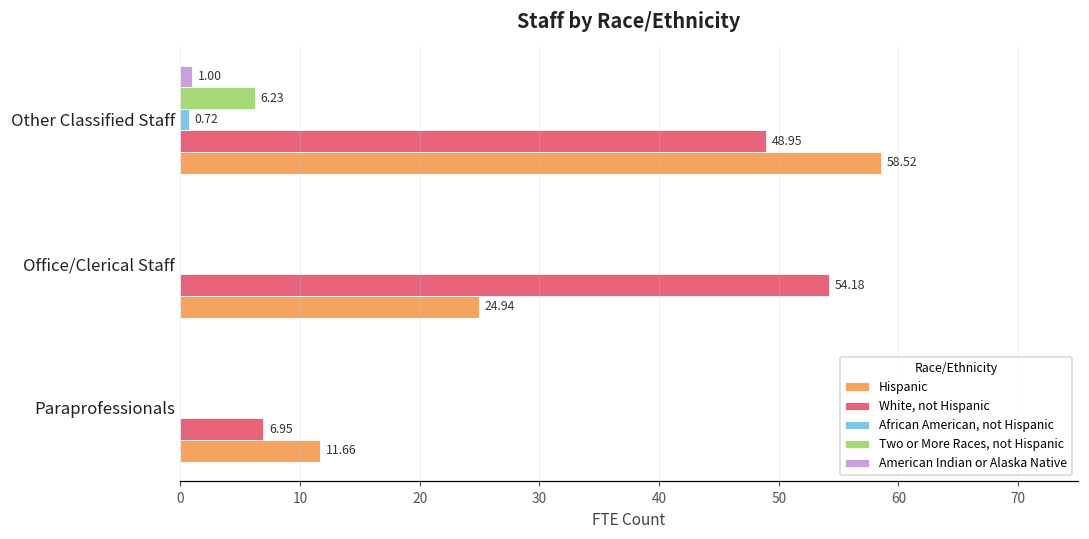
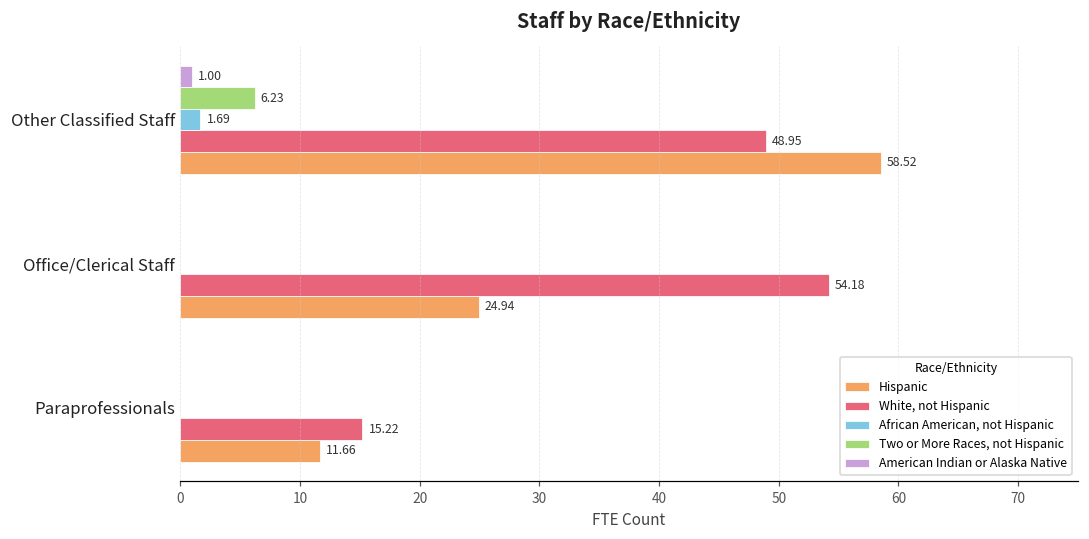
  {
    "Hispanic": {
      "Other Classified Staff": 58.52,
      "Office/Clerical Staff": 24.94,
      "Paraprofessionals": 11.66
    },
    "White, not Hispanic": {
      "Other Classified Staff": 48.95,
      "Office/Clerical Staff": 54.18,
-     "Paraprofessionals": 6.95
+     "Paraprofessionals": 15.22
    },
    "African American, not Hispanic": {
-     "Other Classified Staff": 0.72
+     "Other Classified Staff": 1.69
    },
    "Two or More Races, not Hispanic": {
      "Other Classified Staff": 6.23
    },
    "American Indian or Alaska Native": {
      "Other Classified Staff": 1.00
    }
  }
